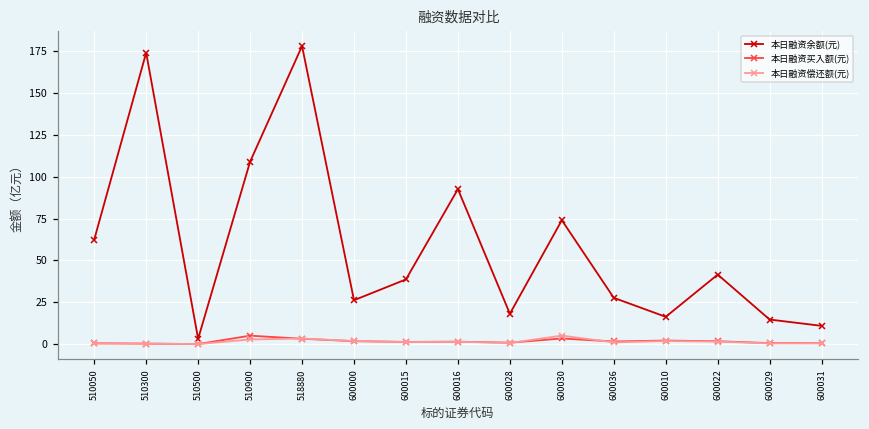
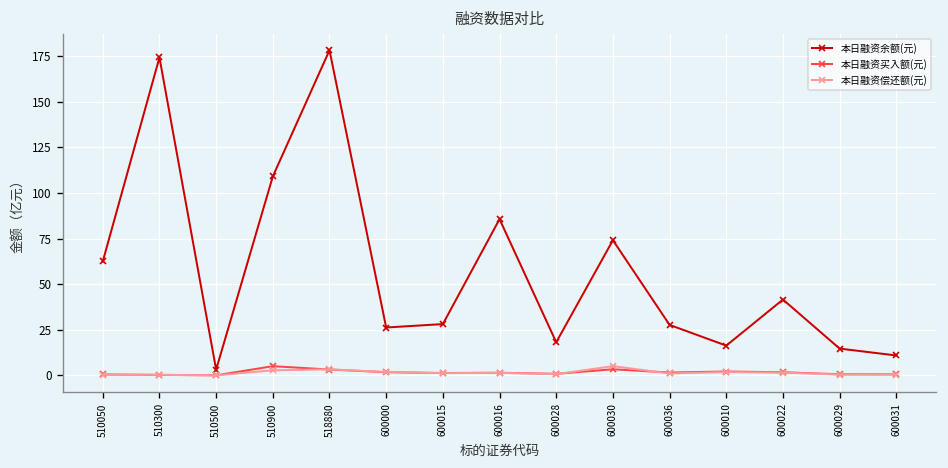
  {
    "本日融资余额(元)": {
      "510050": 62,
      "510300": 174,
      "510500": 3,
      "510900": 109,
      "518880": 178,
      "600000": 26,
-     "600015": 39,
-     "600016": 93,
+     "600015": 28,
+     "600016": 86,
      "600028": 18,
      "600030": 74,
      "600036": 28,
      "600010": 16,
      "600022": 42,
      "600029": 15,
      "600031": 11
    },
    "本日融资买入额(元)": {
      "510900": 5,
      "600030": 3
    },
    "本日融资偿还额(元)": {
      "510900": 3,
      "600030": 5
    }
  }
